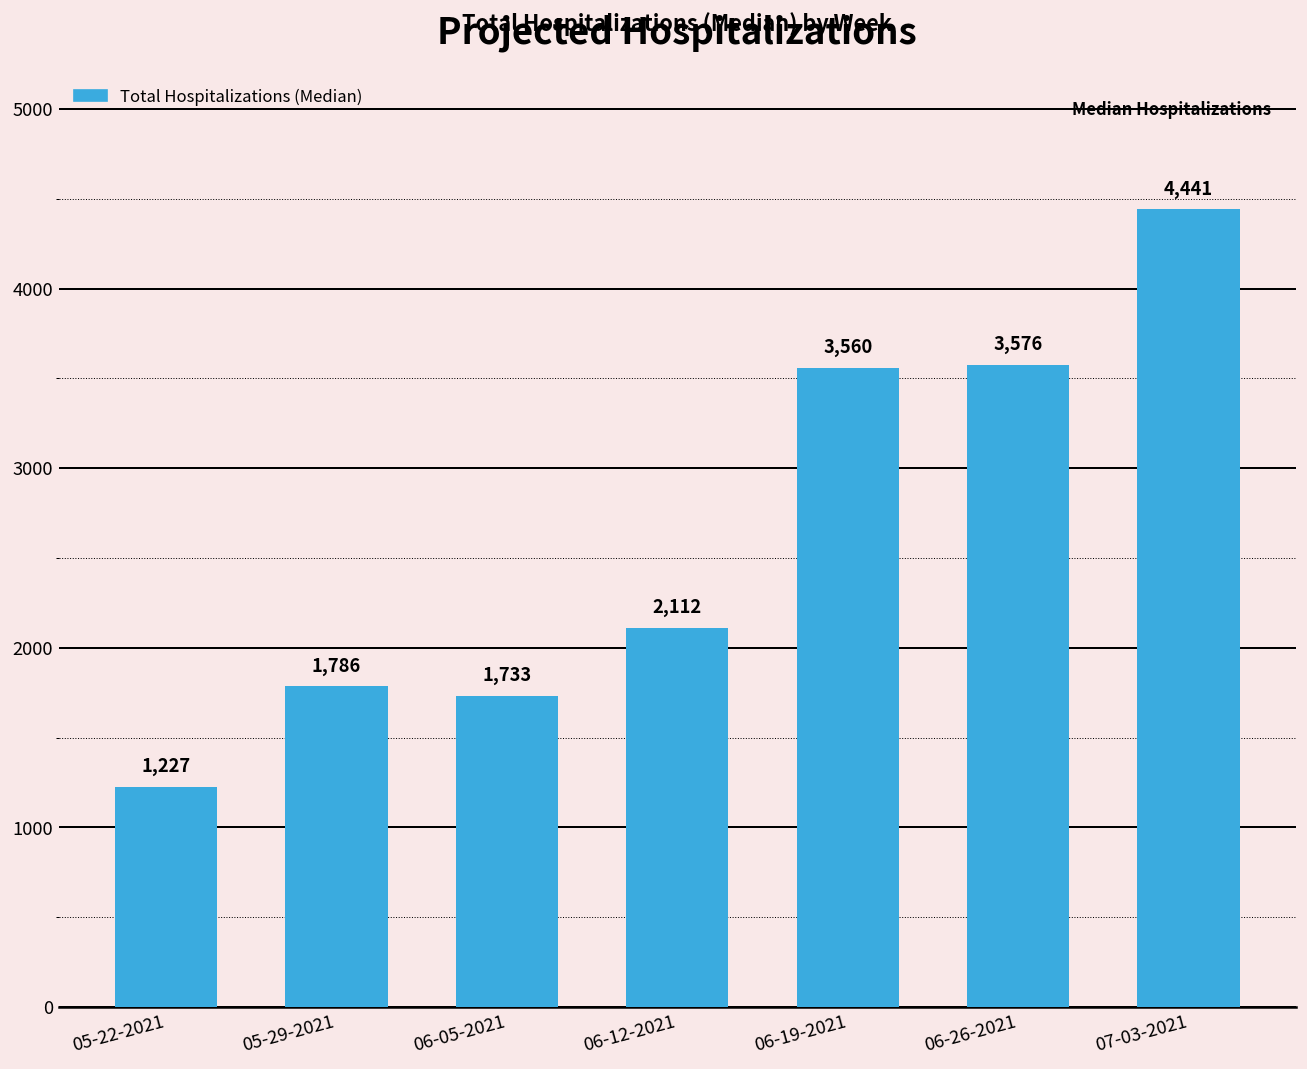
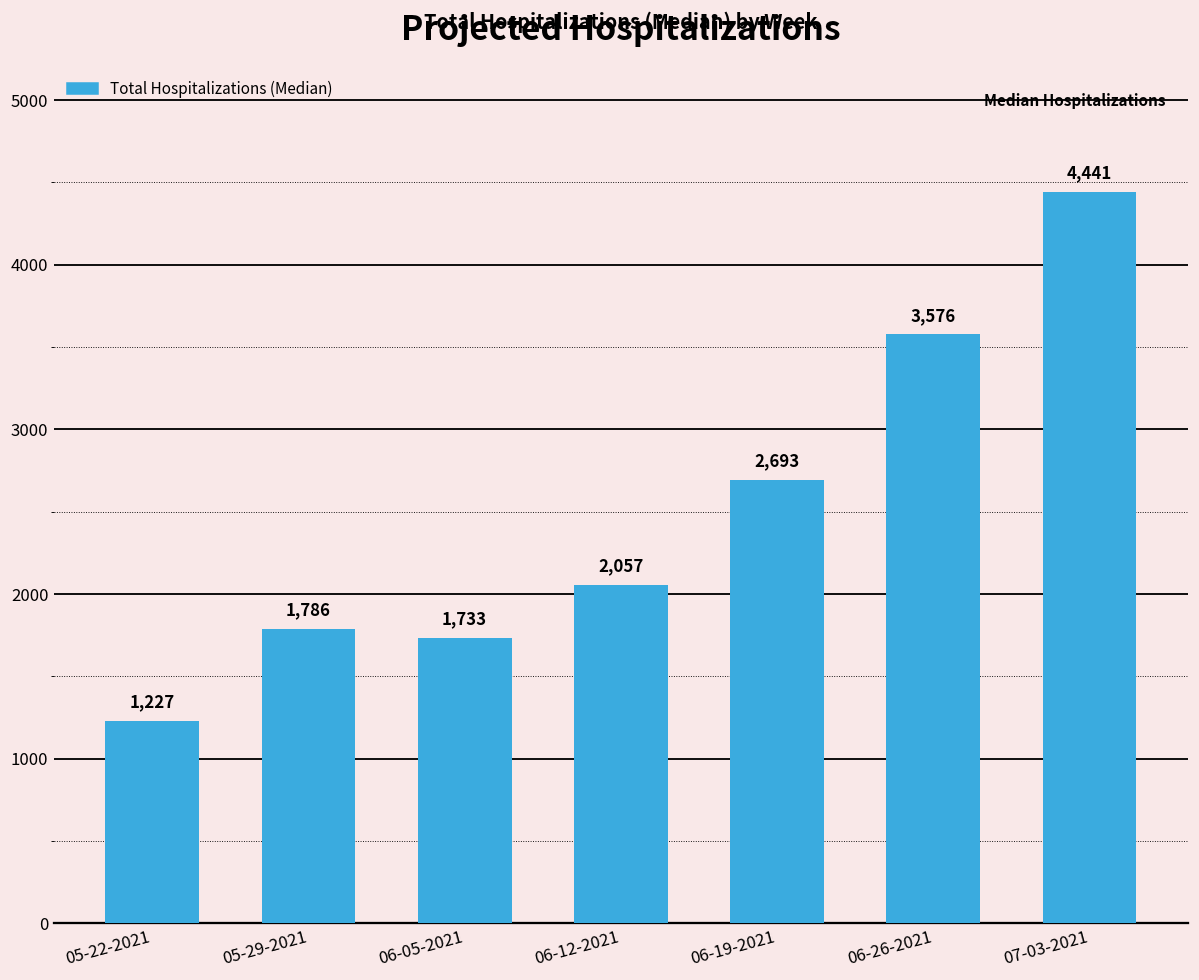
  {
    "05-22-2021": "1,227",
    "05-29-2021": "1,786",
    "06-05-2021": "1,733",
-   "06-12-2021": "2,112",
-   "06-19-2021": "3,560",
+   "06-12-2021": "2,057",
+   "06-19-2021": "2,693",
    "06-26-2021": "3,576",
    "07-03-2021": "4,441"
  }
